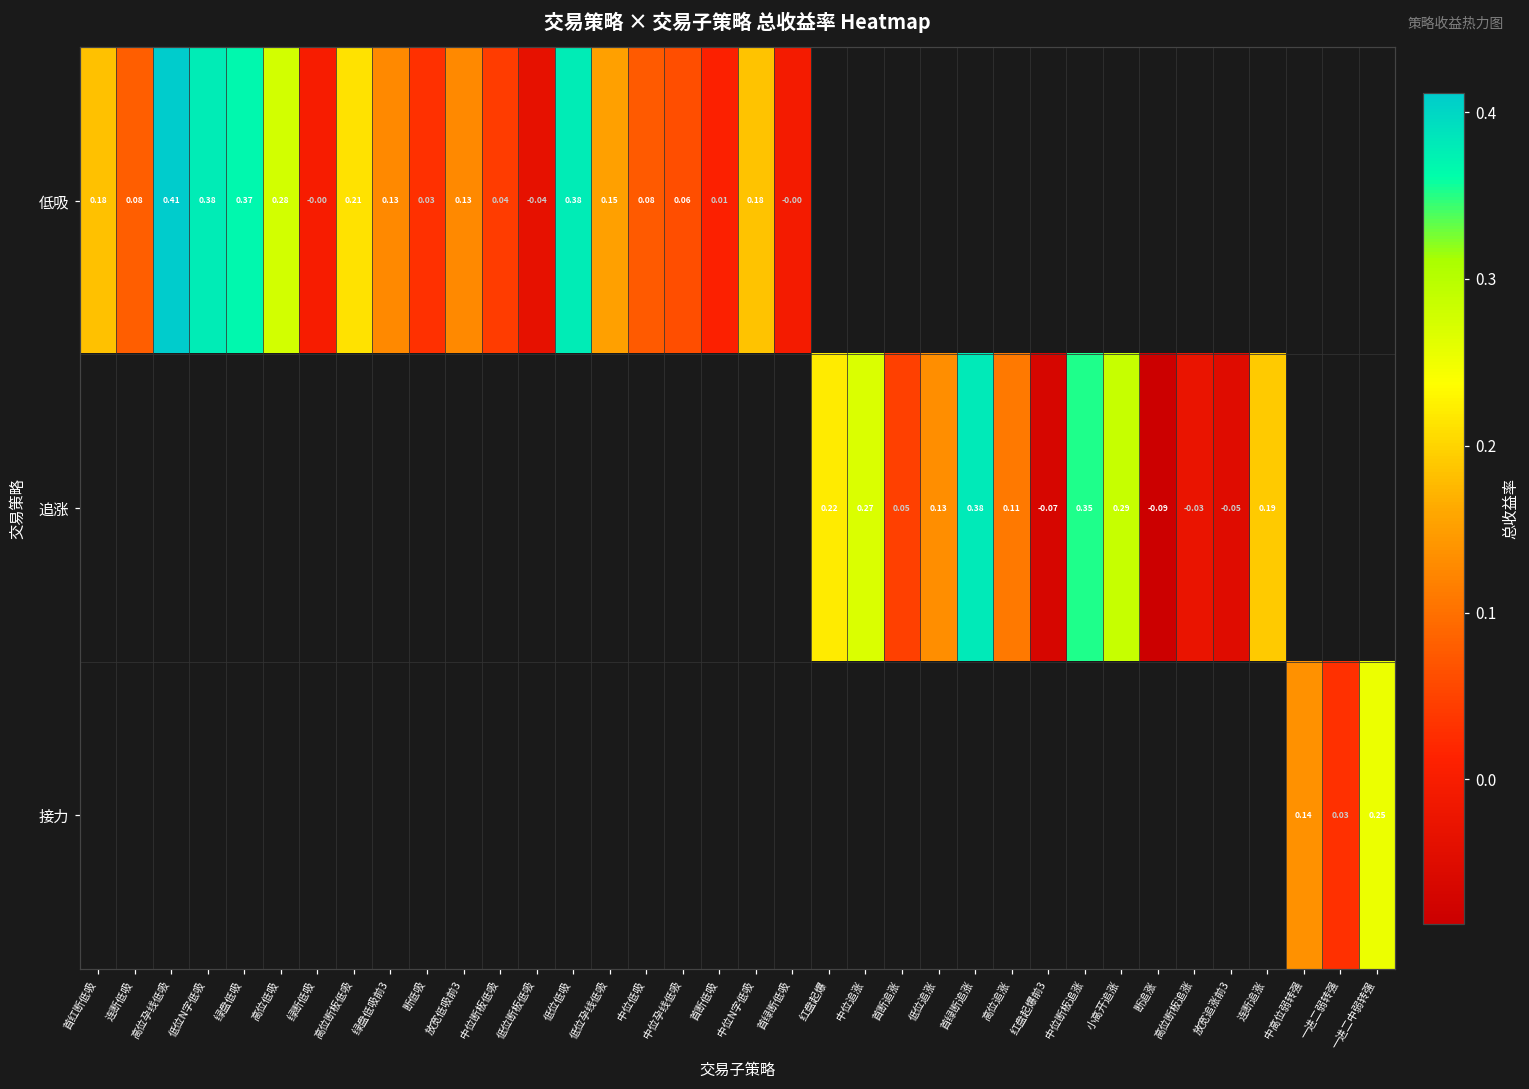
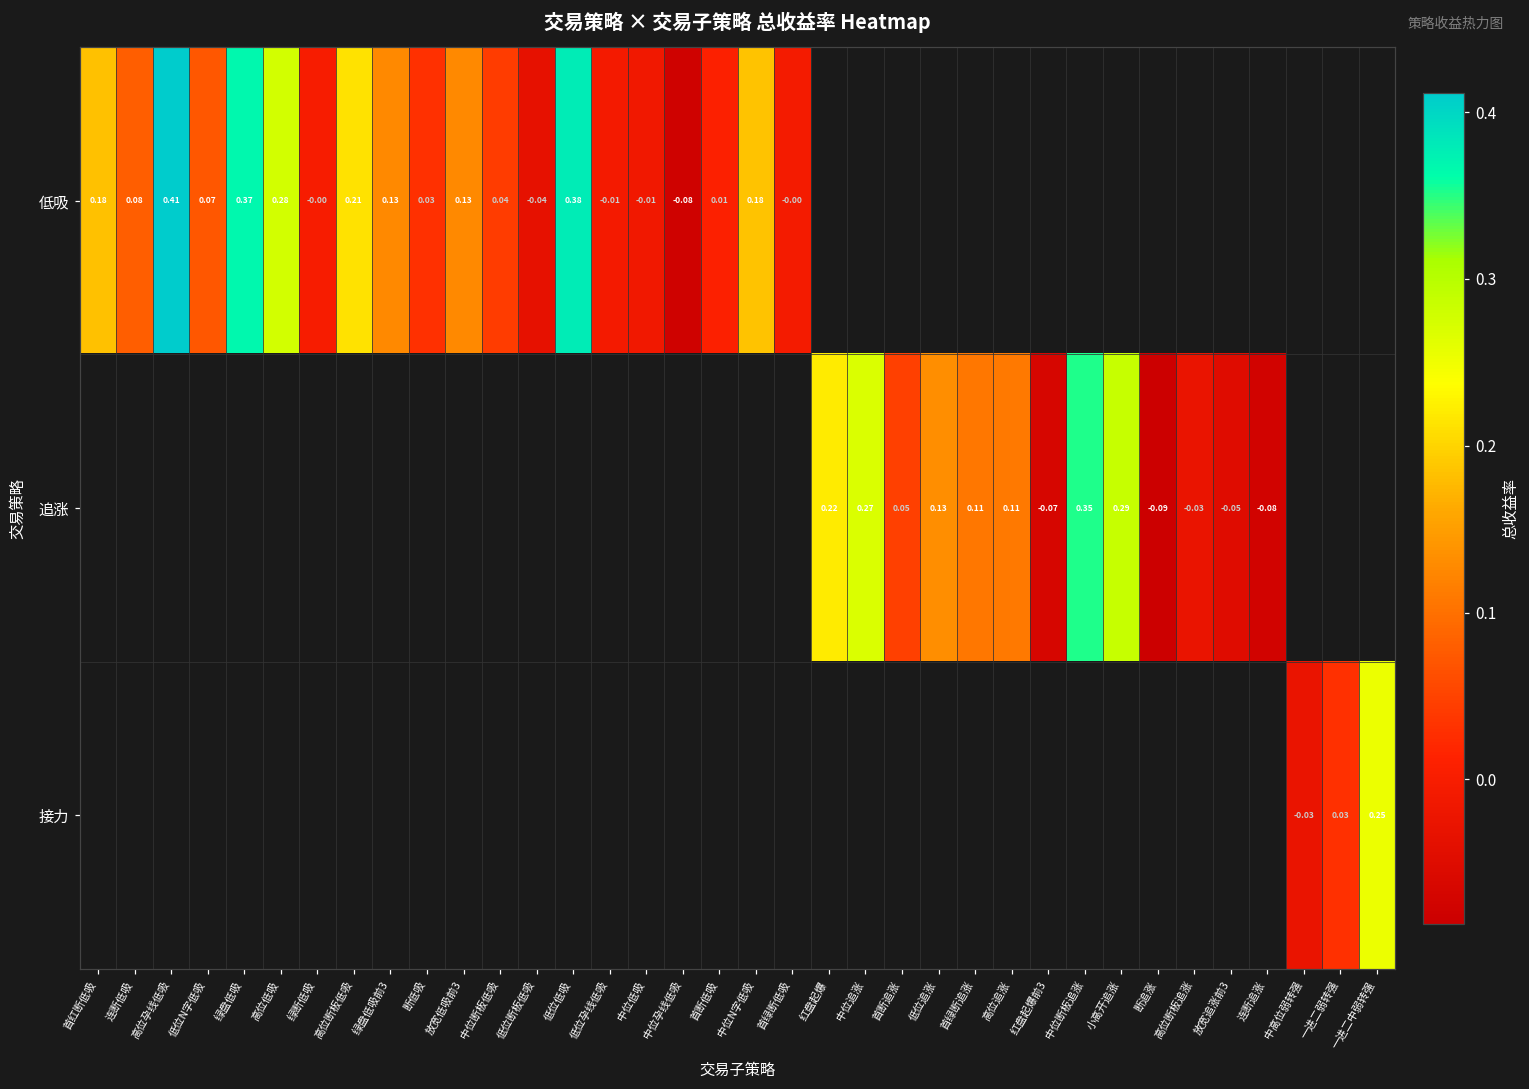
  {
    "低吸": {
      "首红断低吸": 0.18,
      "连断低吸": 0.08,
      "高位孕线低吸": 0.41,
-     "低位N字低吸": 0.38,
+     "低位N字低吸": 0.07,
      "绿盘低吸": 0.37,
      "高位低吸": 0.28,
      "绿断低吸": -0.00,
      "高位断板低吸": 0.21,
      "绿盘低吸前3": 0.13,
      "断低吸": 0.03,
      "放宽低吸前3": 0.13,
      "中位断板低吸": 0.04,
      "低位断板低吸": -0.04,
      "低位低吸": 0.38,
-     "低位孕线低吸": 0.15,
-     "中位低吸": 0.08,
-     "中位孕线低吸": 0.06,
+     "低位孕线低吸": -0.01,
+     "中位低吸": -0.01,
+     "中位孕线低吸": -0.08,
      "首断低吸": 0.01,
      "中位N字低吸": 0.18,
      "首绿断低吸": -0.00
    },
    "追涨": {
      "红盘起爆": 0.22,
      "中位追涨": 0.27,
      "首断追涨": 0.05,
      "低位追涨": 0.13,
-     "首绿断追涨": 0.38,
+     "首绿断追涨": 0.11,
      "高位追涨": 0.11,
      "红盘起爆前3": -0.07,
      "中位断板追涨": 0.35,
      "小高开追涨": 0.29,
      "断追涨": -0.09,
      "高位断板追涨": -0.03,
      "放宽追涨前3": -0.05,
-     "连断追涨": 0.19
+     "连断追涨": -0.08
    },
    "接力": {
-     "中高位弱转强": 0.14,
+     "中高位弱转强": -0.03,
      "一进二弱转强": 0.03,
      "一进二中弱转强": 0.25
    }
  }
